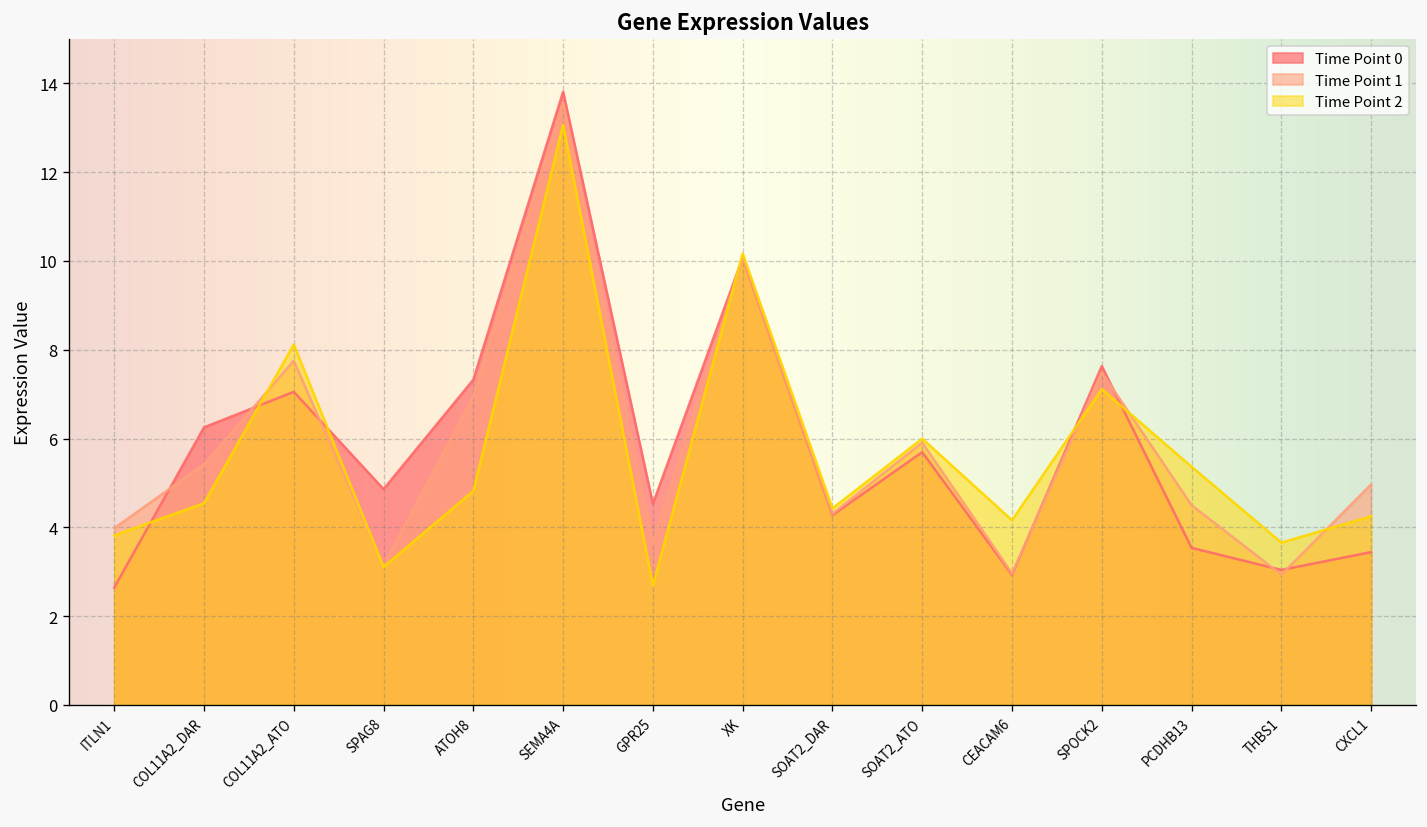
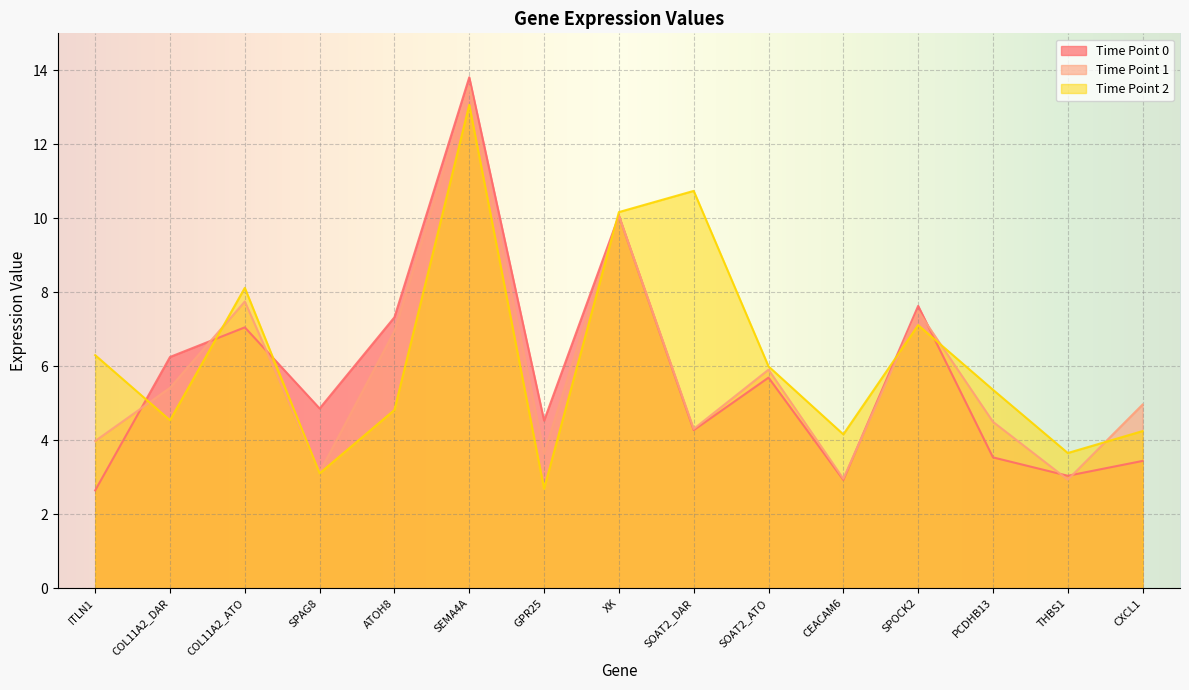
  {
    "Time Point 2": {
-     "ITLN1": 3.8,
+     "ITLN1": 6.3,
      "COL11A2_DAR": 4.5,
      "COL11A2_ATO": 8.1,
      "ATOH8": 4.8,
      "SEMA4A": 13.1,
      "GPR25": 2.7,
      "XK": 10.2,
-     "SOAT2_DAR": 4.4,
+     "SOAT2_DAR": 10.7,
      "SOAT2_ATO": 6.0,
      "CEACAM6": 4.2,
      "SPOCK2": 7.1,
      "PCDHB13": 5.4,
      "THBS1": 3.7,
      "CXCL1": 4.2
    }
  }
